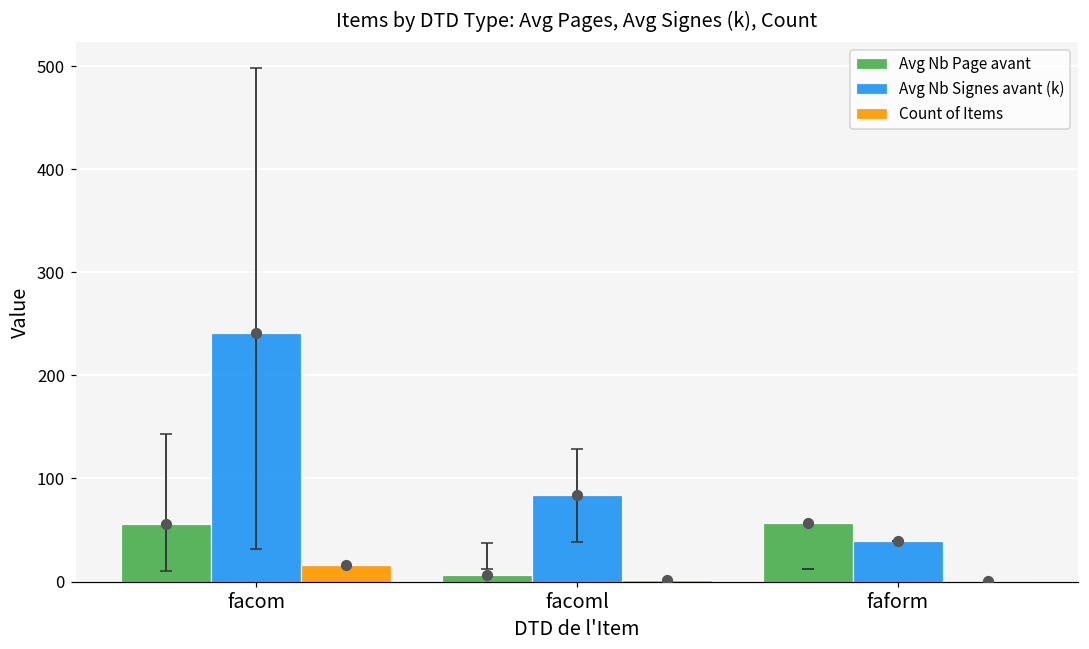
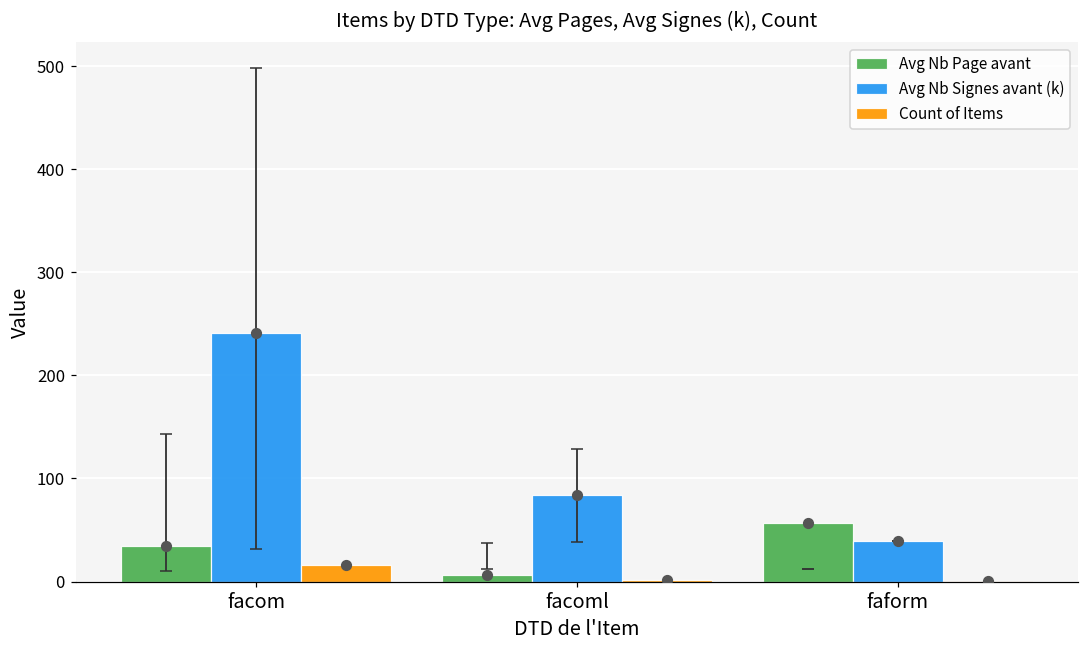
  {
    "Avg Nb Page avant": {
-     "facom": 60,
+     "facom": 30,
      "facoml": 10,
      "faform": 60
    },
    "Avg Nb Signes avant (k)": {
      "facom": 240,
      "facoml": 80,
      "faform": 40
    },
    "Count of Items": {
      "facom": 20
    }
  }
